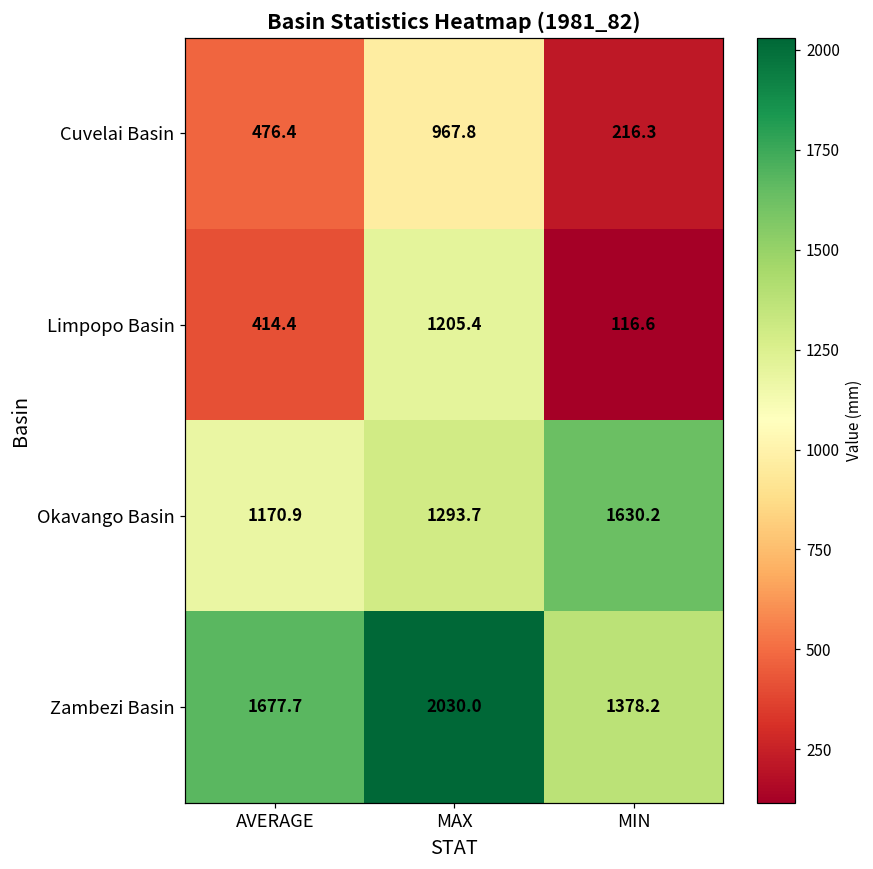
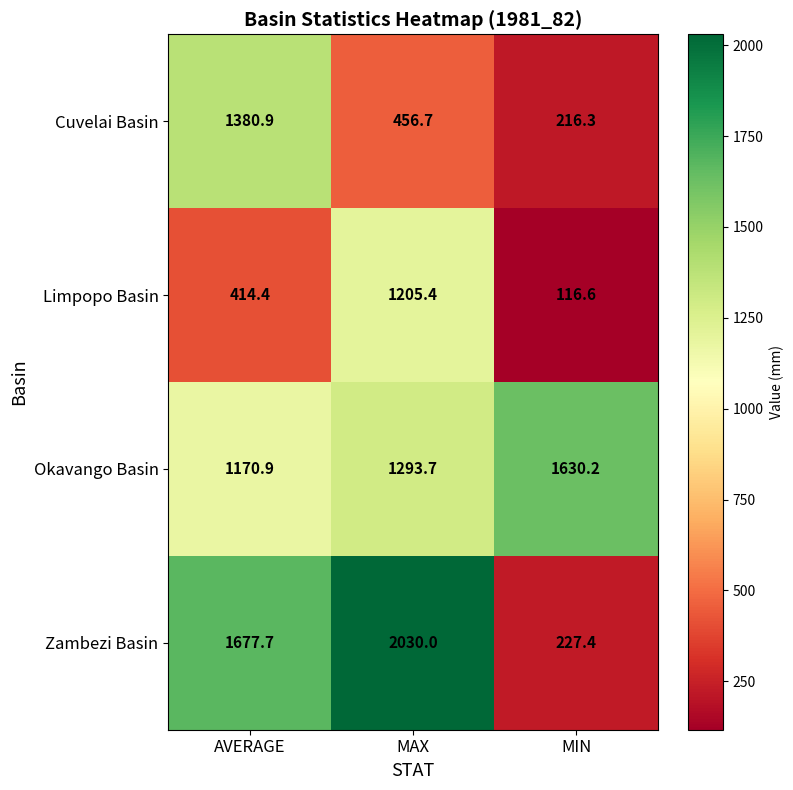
  {
    "Cuvelai Basin": {
-     "AVERAGE": 476.4,
-     "MAX": 967.8,
+     "AVERAGE": 1380.9,
+     "MAX": 456.7,
      "MIN": 216.3
    },
    "Limpopo Basin": {
      "AVERAGE": 414.4,
      "MAX": 1205.4,
      "MIN": 116.6
    },
    "Okavango Basin": {
      "AVERAGE": 1170.9,
      "MAX": 1293.7,
      "MIN": 1630.2
    },
    "Zambezi Basin": {
      "AVERAGE": 1677.7,
      "MAX": 2030.0,
-     "MIN": 1378.2
+     "MIN": 227.4
    }
  }
